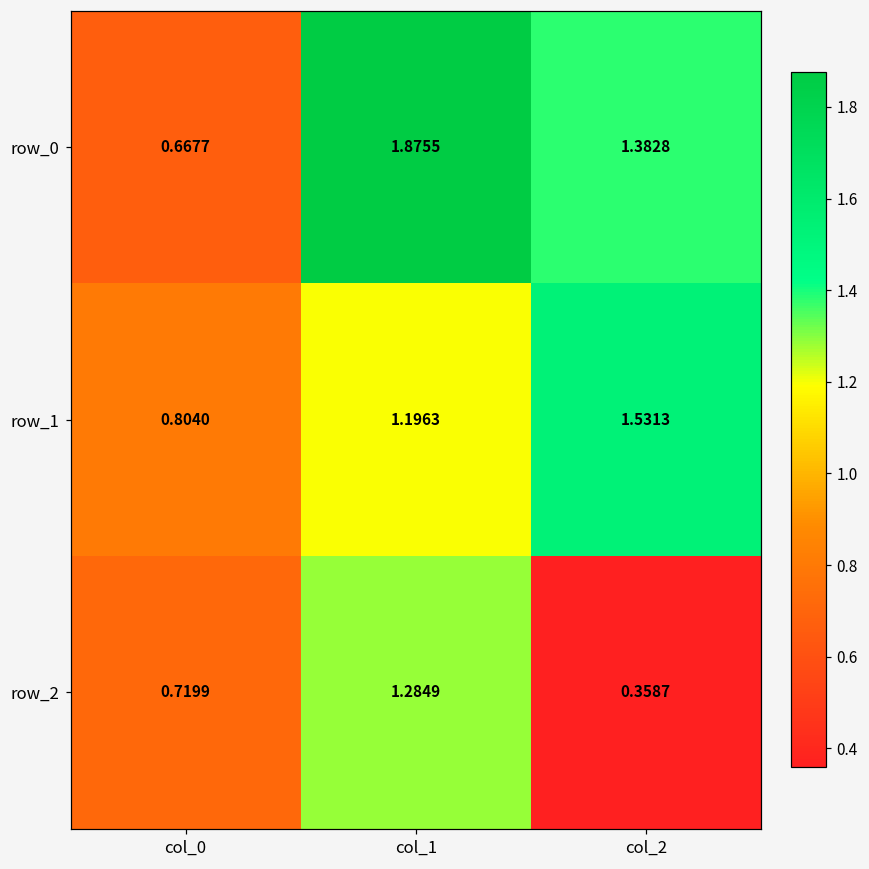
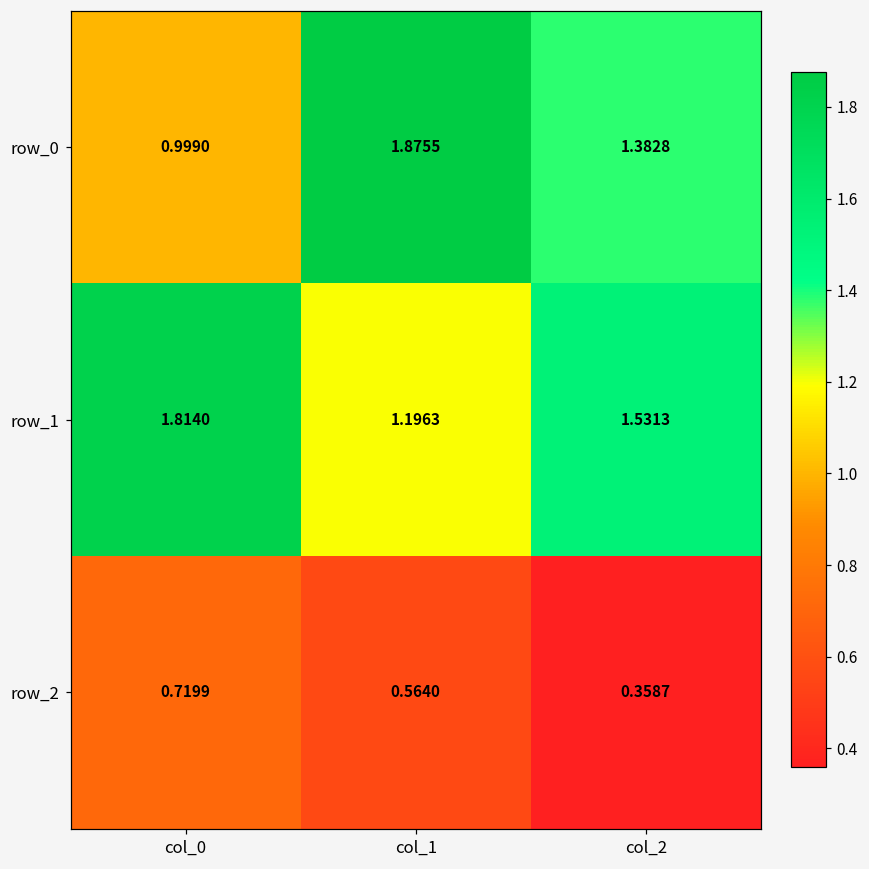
  {
    "row_0": {
-     "col_0": 0.6677,
+     "col_0": 0.9990,
      "col_1": 1.8755,
      "col_2": 1.3828
    },
    "row_1": {
-     "col_0": 0.8040,
+     "col_0": 1.8140,
      "col_1": 1.1963,
      "col_2": 1.5313
    },
    "row_2": {
      "col_0": 0.7199,
-     "col_1": 1.2849,
+     "col_1": 0.5640,
      "col_2": 0.3587
    }
  }
